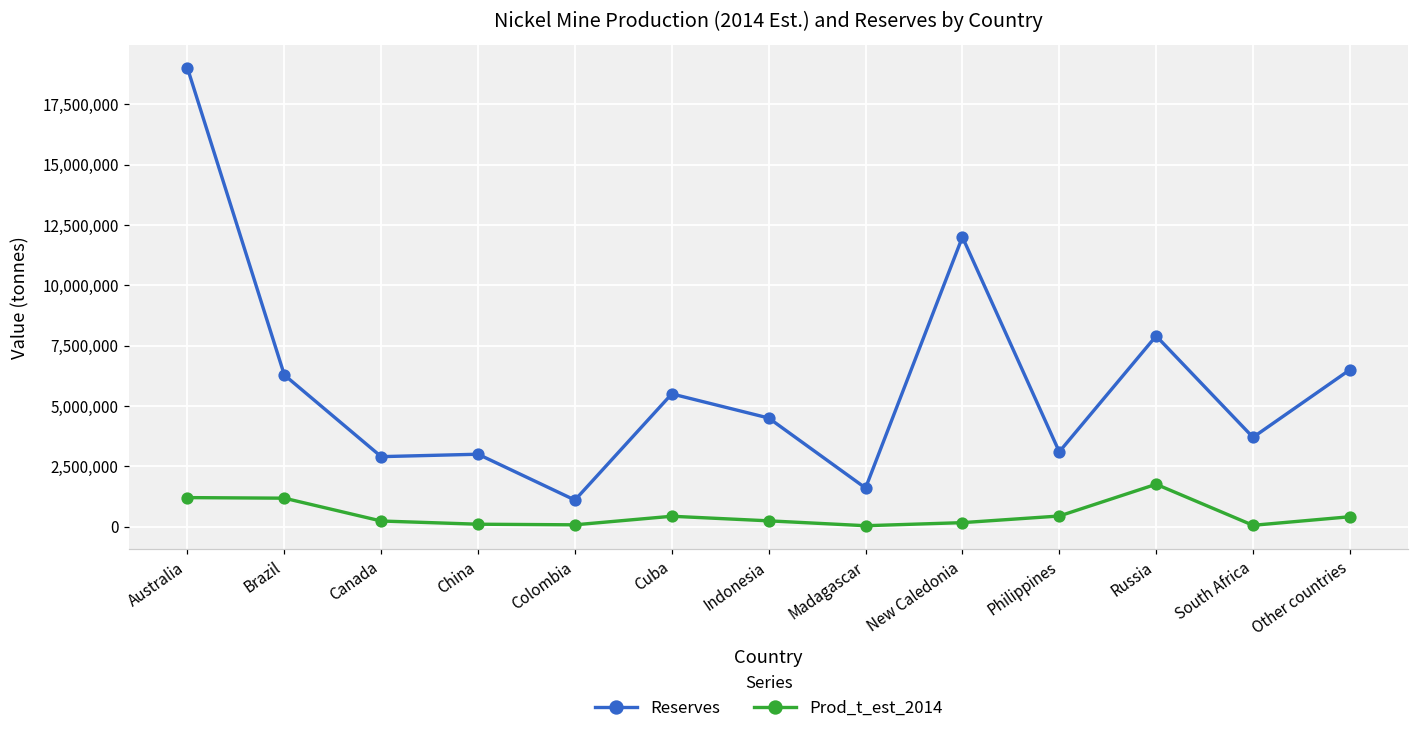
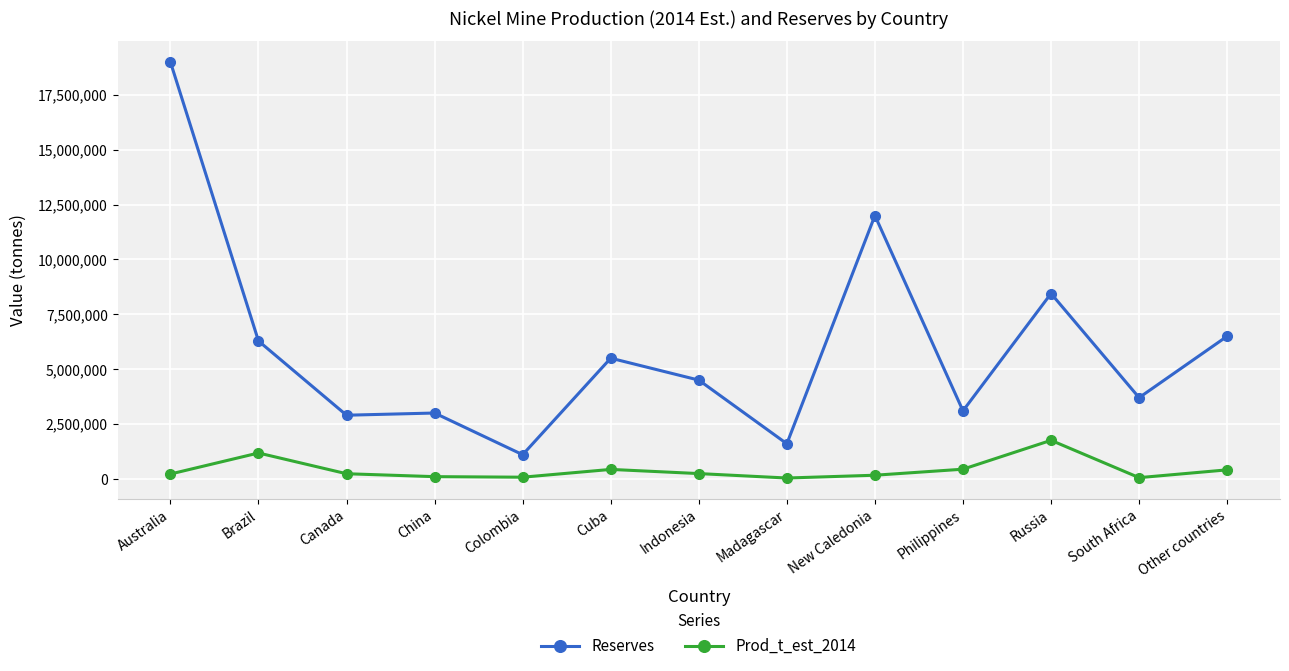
  {
    "Reserves": {
      "Australia": "19,000,000",
      "Brazil": "6,300,000",
      "Canada": "2,900,000",
      "China": "3,000,000",
      "Colombia": "1,100,000",
      "Cuba": "5,500,000",
      "Indonesia": "4,500,000",
      "Madagascar": "1,600,000",
      "New Caledonia": "12,000,000",
      "Philippines": "3,100,000",
-     "Russia": "7,900,000",
+     "Russia": "8,400,000",
      "South Africa": "3,700,000",
      "Other countries": "6,500,000"
    },
    "Prod_t_est_2014": {
-     "Australia": "1,200,000",
+     "Australia": "200,000",
      "Brazil": "1,200,000",
      "Canada": "200,000",
      "China": "100,000",
      "Colombia": "100,000",
      "Cuba": "400,000",
      "Indonesia": "200,000",
      "Madagascar": "0",
      "New Caledonia": "200,000",
      "Philippines": "400,000",
      "Russia": "1,800,000",
      "South Africa": "100,000",
      "Other countries": "400,000"
    }
  }
